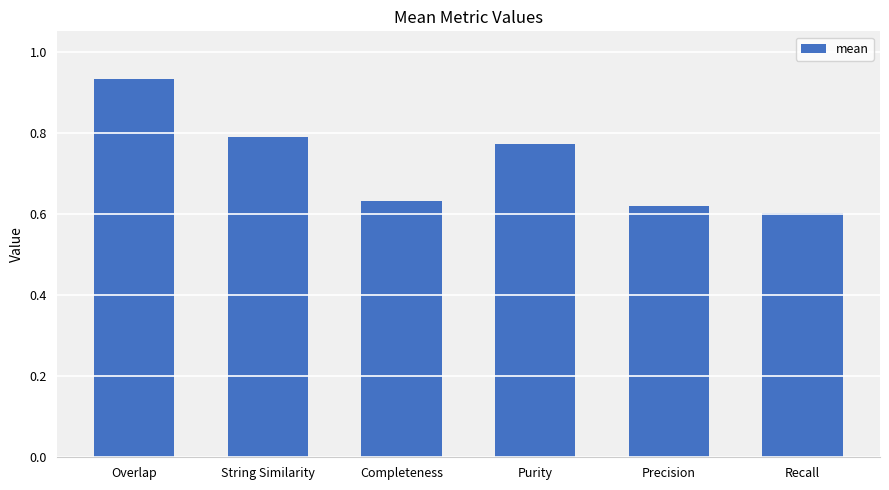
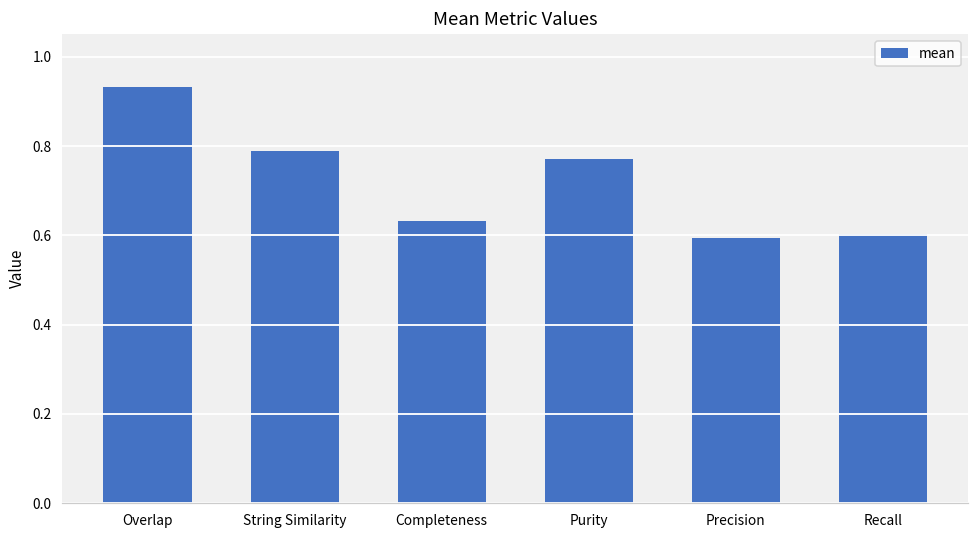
  {
    "Overlap": 0.93,
    "String Similarity": 0.79,
    "Completeness": 0.63,
    "Purity": 0.77,
-   "Precision": 0.62,
+   "Precision": 0.59,
    "Recall": 0.60
  }
